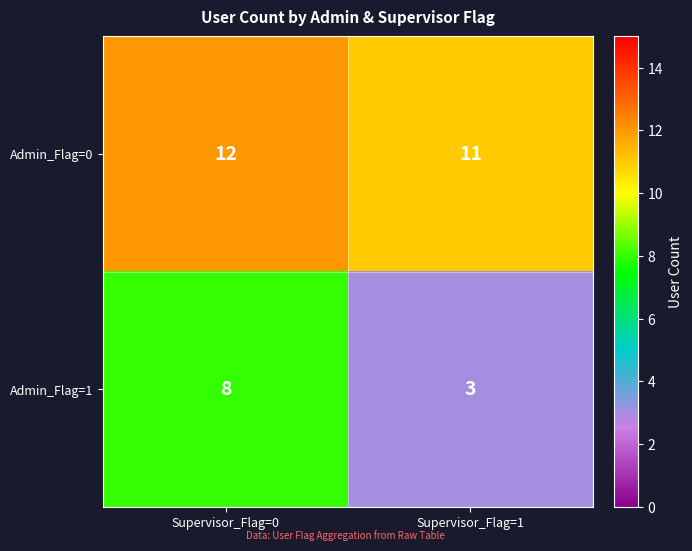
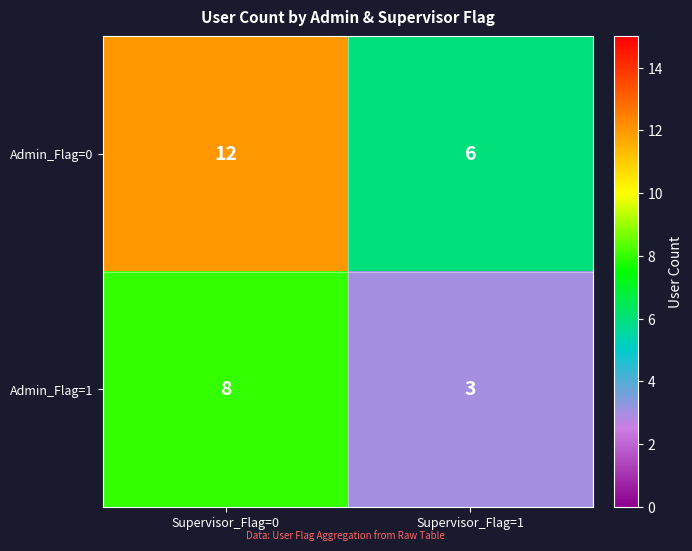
  {
    "Admin_Flag=0": {
      "Supervisor_Flag=0": 12,
-     "Supervisor_Flag=1": 11
+     "Supervisor_Flag=1": 6
    },
    "Admin_Flag=1": {
      "Supervisor_Flag=0": 8,
      "Supervisor_Flag=1": 3
    }
  }
